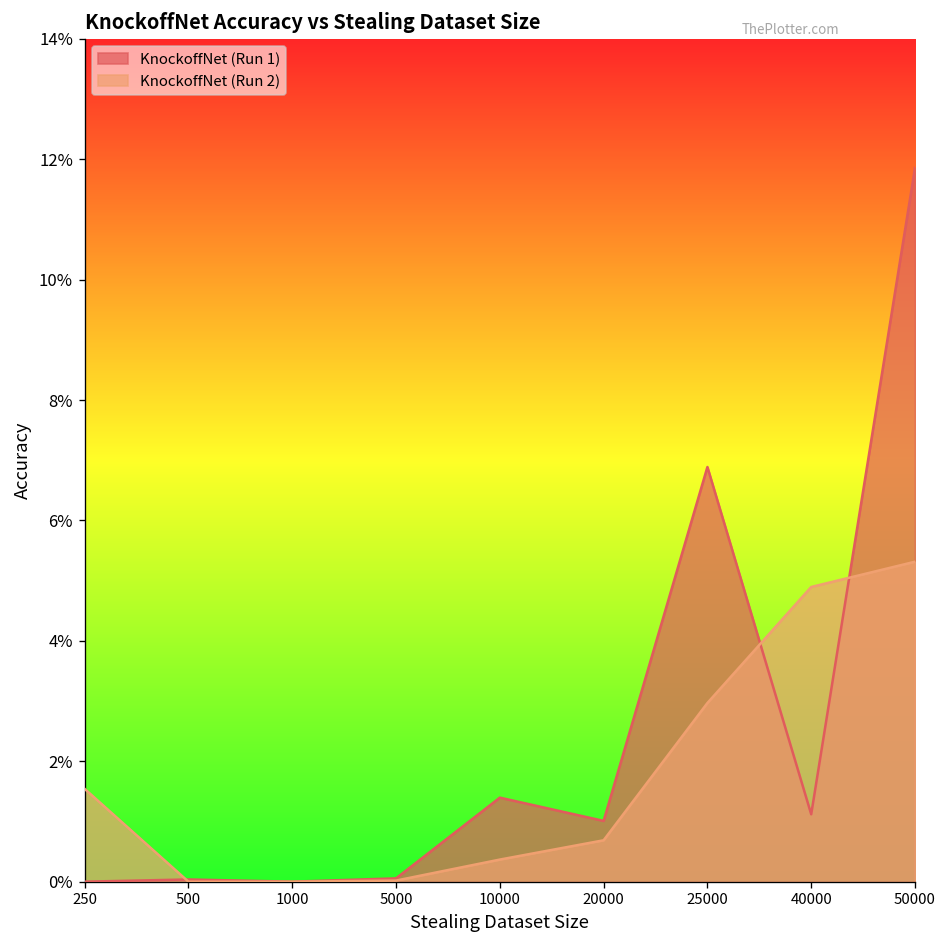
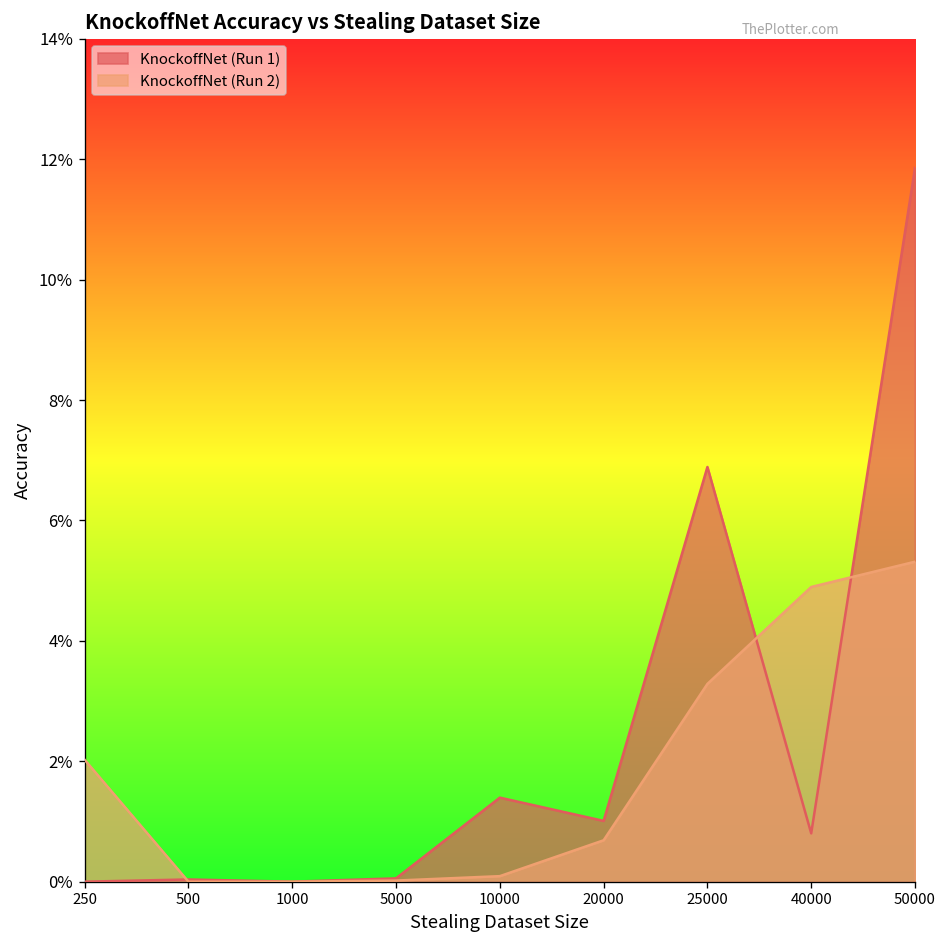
  {
    "KnockoffNet (Run 1)": {
      "250": "0.0%",
      "10000": "1.4%",
      "20000": "1.0%",
      "25000": "6.9%",
-     "40000": "1.1%",
+     "40000": "0.8%",
      "50000": "11.9%"
    },
    "KnockoffNet (Run 2)": {
-     "250": "1.5%",
-     "10000": "0.4%",
+     "250": "2.0%",
+     "10000": "0.1%",
      "20000": "0.7%",
-     "25000": "3.0%",
+     "25000": "3.3%",
      "40000": "4.9%",
      "50000": "5.3%"
    }
  }
